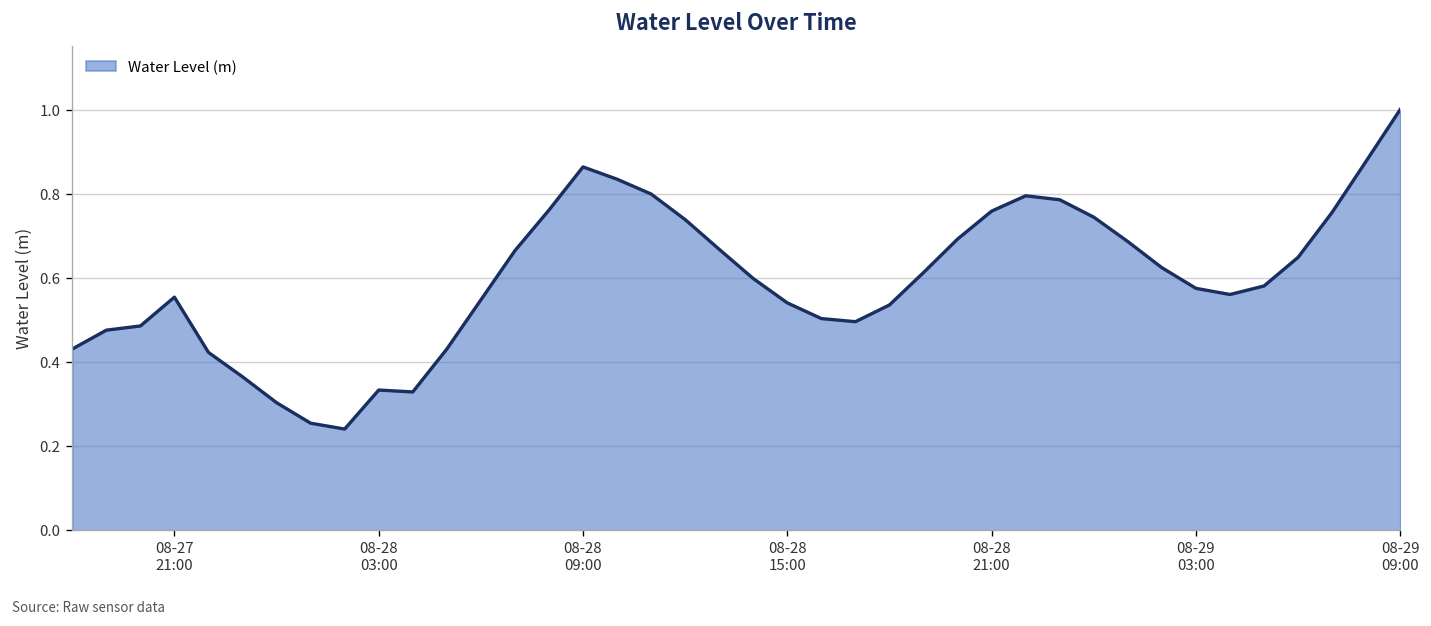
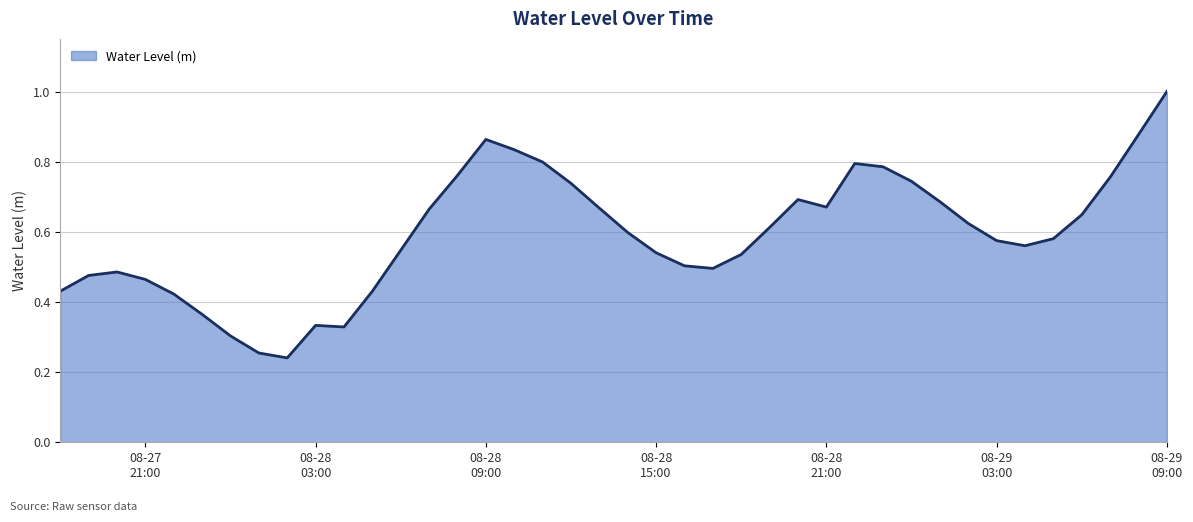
  {
-   "08-27 21:00": 0.55,
+   "08-27 21:00": 0.46,
    "08-28 03:00": 0.33,
    "08-28 09:00": 0.86,
    "08-28 15:00": 0.54,
-   "08-28 21:00": 0.76,
+   "08-28 21:00": 0.67,
    "08-29 03:00": 0.58,
    "08-29 09:00": 1.00
  }
